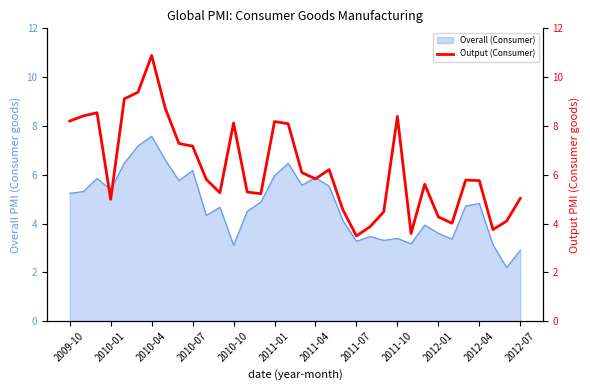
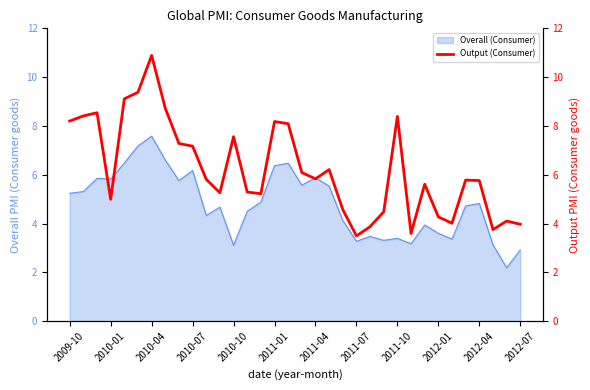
  {
    "Overall (Consumer)": {
      "2009-10": 5.2,
-     "2010-01": 5.4,
+     "2010-01": 5.8,
      "2010-04": 7.6,
      "2010-07": 6.2,
      "2010-10": 3.1,
-     "2011-01": 6.0,
+     "2011-01": 6.4,
      "2011-04": 5.9,
      "2011-07": 3.3,
      "2011-10": 3.4,
      "2012-01": 3.6,
      "2012-04": 4.8,
      "2012-07": 2.9
    },
    "Output (Consumer)": {
      "2009-10": 8.2,
      "2010-01": 5.0,
      "2010-04": 10.9,
      "2010-07": 7.2,
-     "2010-10": 8.1,
+     "2010-10": 7.6,
      "2011-01": 8.2,
      "2011-04": 5.8,
      "2011-07": 3.5,
      "2011-10": 8.4,
      "2012-01": 4.3,
      "2012-04": 5.8,
-     "2012-07": 5.0
+     "2012-07": 4.0
    }
  }
